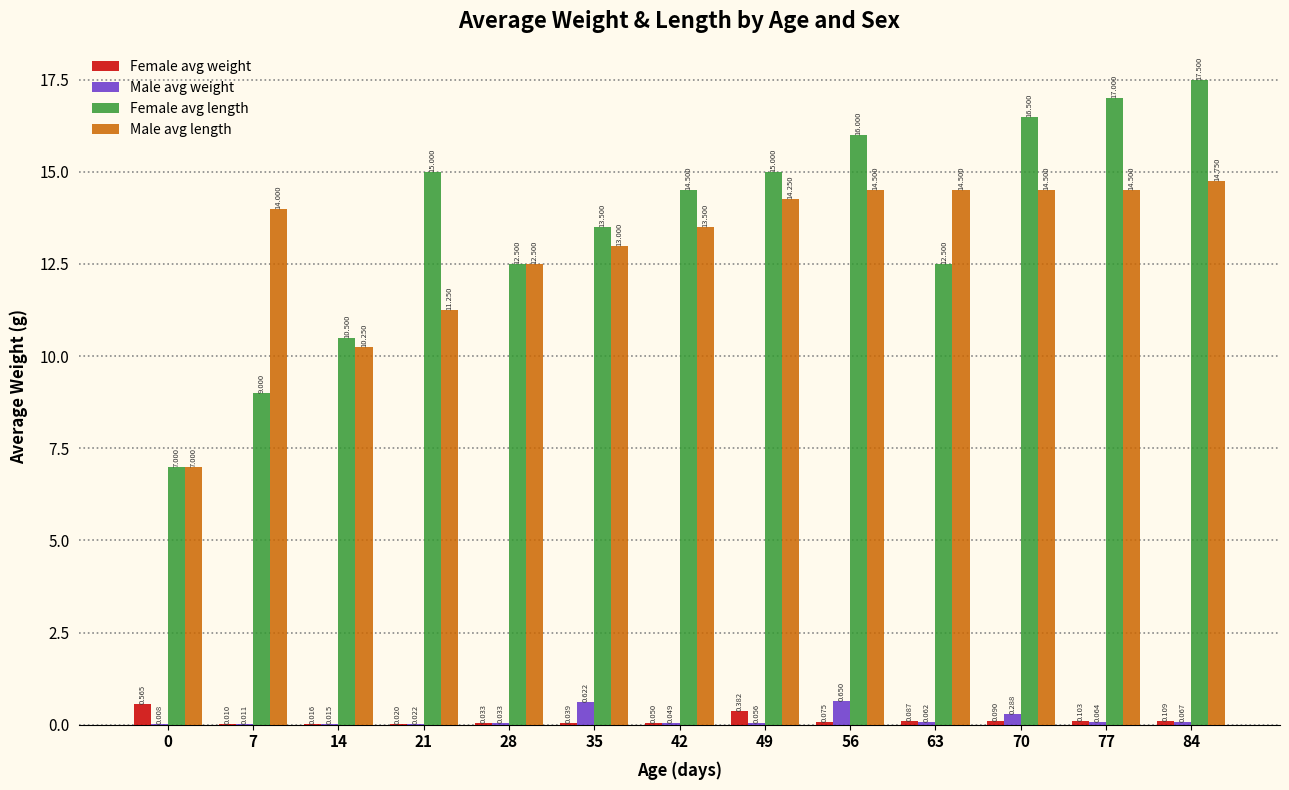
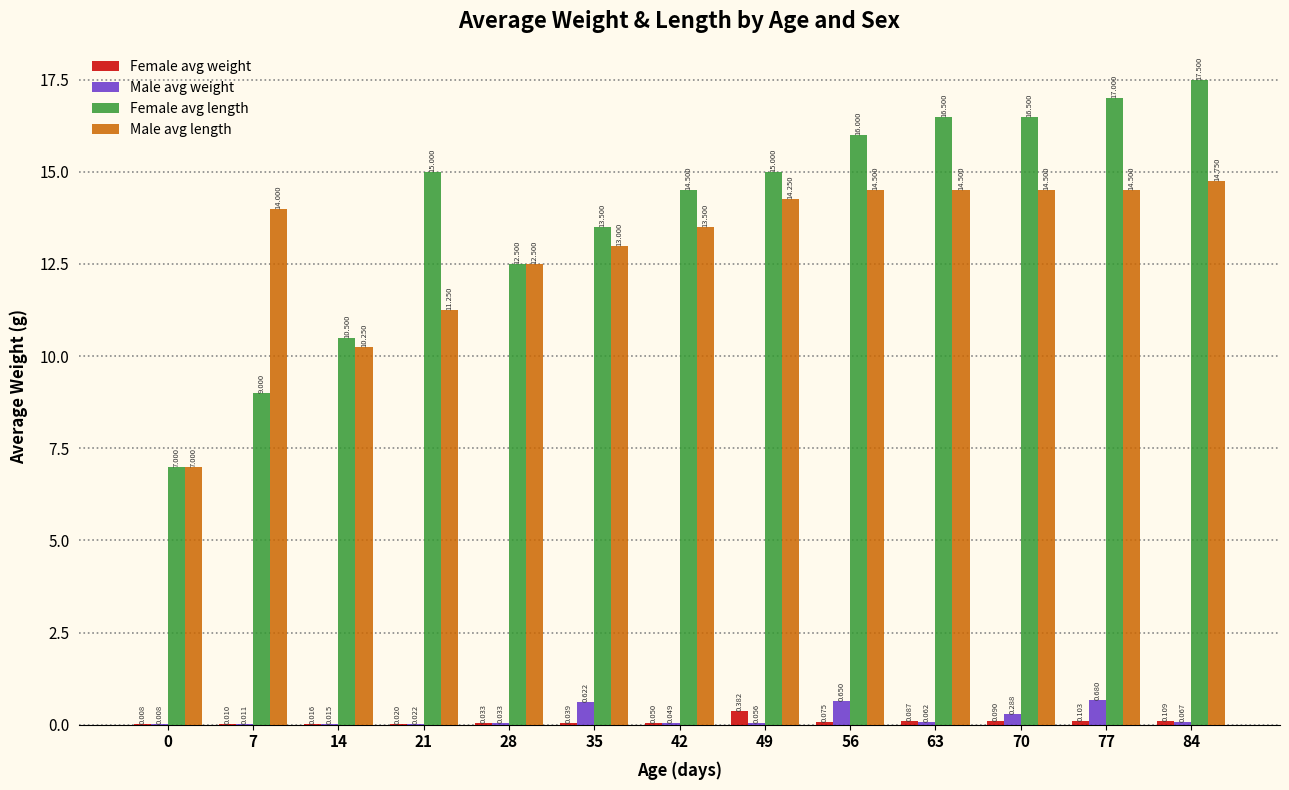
  {
    "Female avg weight": {
-     "0": 0.565,
+     "0": 0.008,
      "7": 0.010,
      "14": 0.016,
      "21": 0.020,
      "28": 0.033,
      "35": 0.039,
      "42": 0.050,
      "49": 0.382,
      "56": 0.075,
      "63": 0.087,
      "70": 0.090,
      "77": 0.103,
      "84": 0.109
    },
    "Male avg weight": {
      "0": 0.008,
      "7": 0.011,
      "14": 0.015,
      "21": 0.022,
      "28": 0.033,
      "35": 0.622,
      "42": 0.049,
      "49": 0.056,
      "56": 0.650,
      "63": 0.062,
      "70": 0.288,
-     "77": 0.064,
+     "77": 0.680,
      "84": 0.067
    },
    "Female avg length": {
      "0": 7.000,
      "7": 9.000,
      "14": 10.500,
      "21": 15.000,
      "28": 12.500,
      "35": 13.500,
      "42": 14.500,
      "49": 15.000,
      "56": 16.000,
-     "63": 12.500,
+     "63": 16.500,
      "70": 16.500,
      "77": 17.000,
      "84": 17.500
    },
    "Male avg length": {
      "0": 7.000,
      "7": 14.000,
      "14": 10.250,
      "21": 11.250,
      "28": 12.500,
      "35": 13.000,
      "42": 13.500,
      "49": 14.250,
      "56": 14.500,
      "63": 14.500,
      "70": 14.500,
      "77": 14.500,
      "84": 14.750
    }
  }
